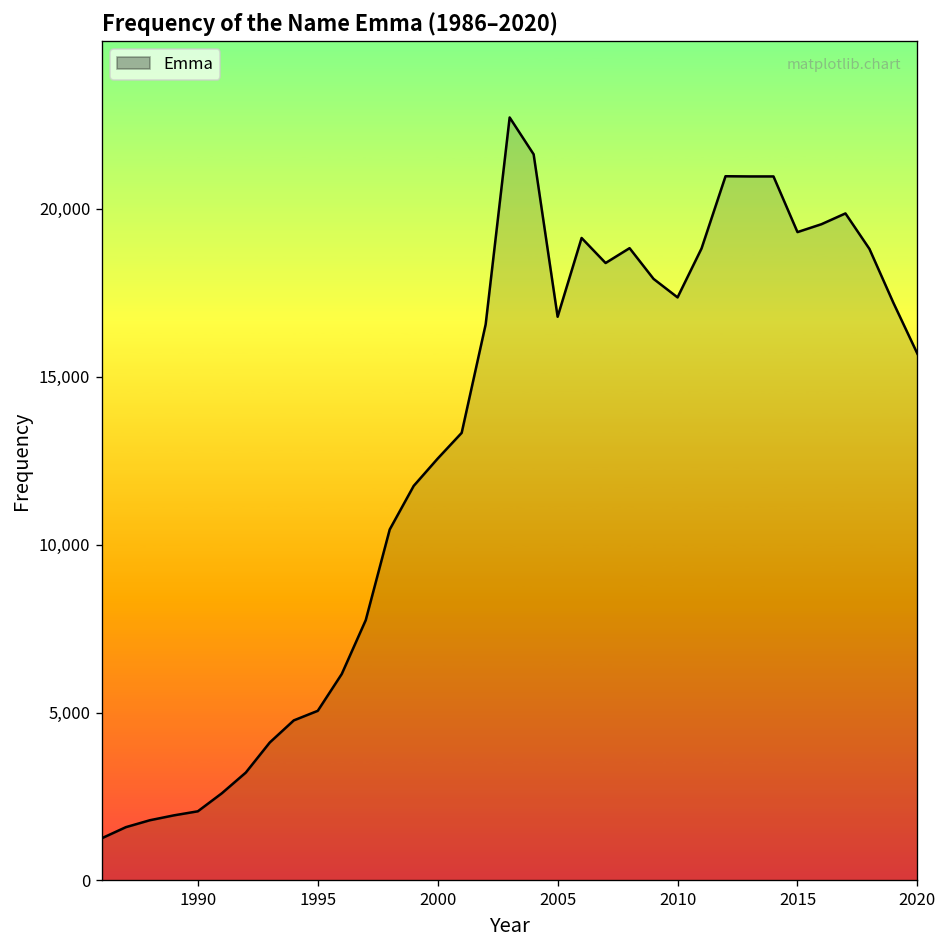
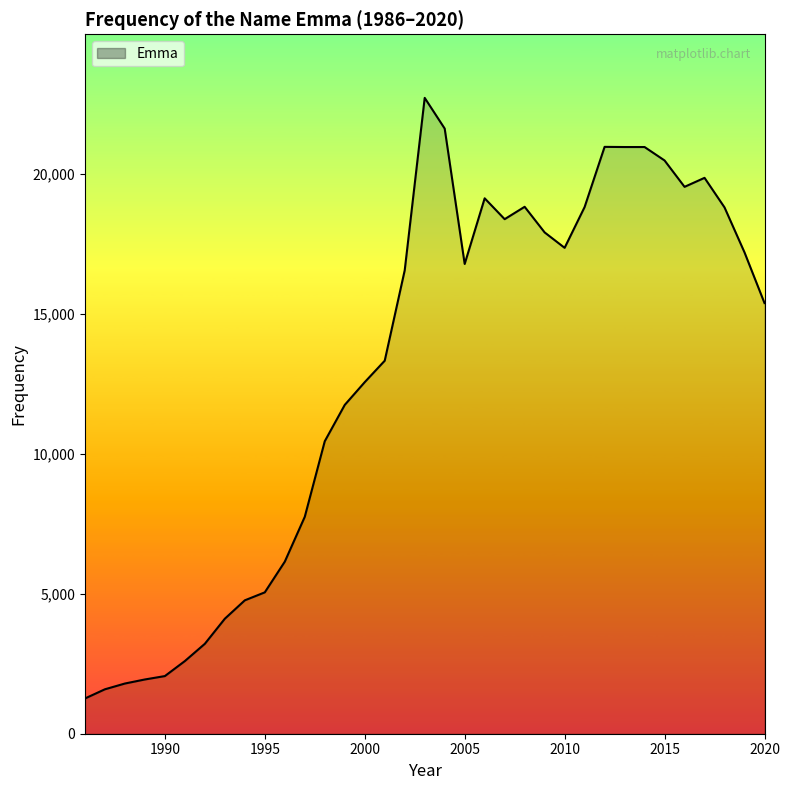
  {
    "1990": "2,100",
    "1995": "5,100",
    "2000": "12,600",
    "2005": "16,800",
    "2010": "17,400",
-   "2015": "19,300",
-   "2020": "15,700"
+   "2015": "20,500",
+   "2020": "15,400"
  }
